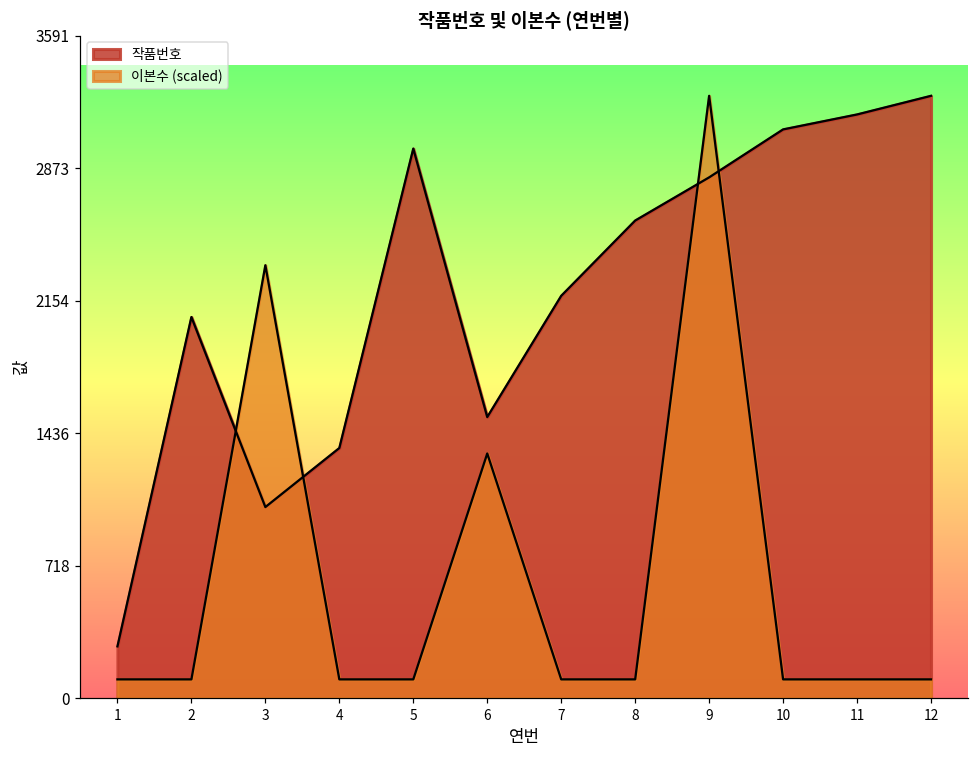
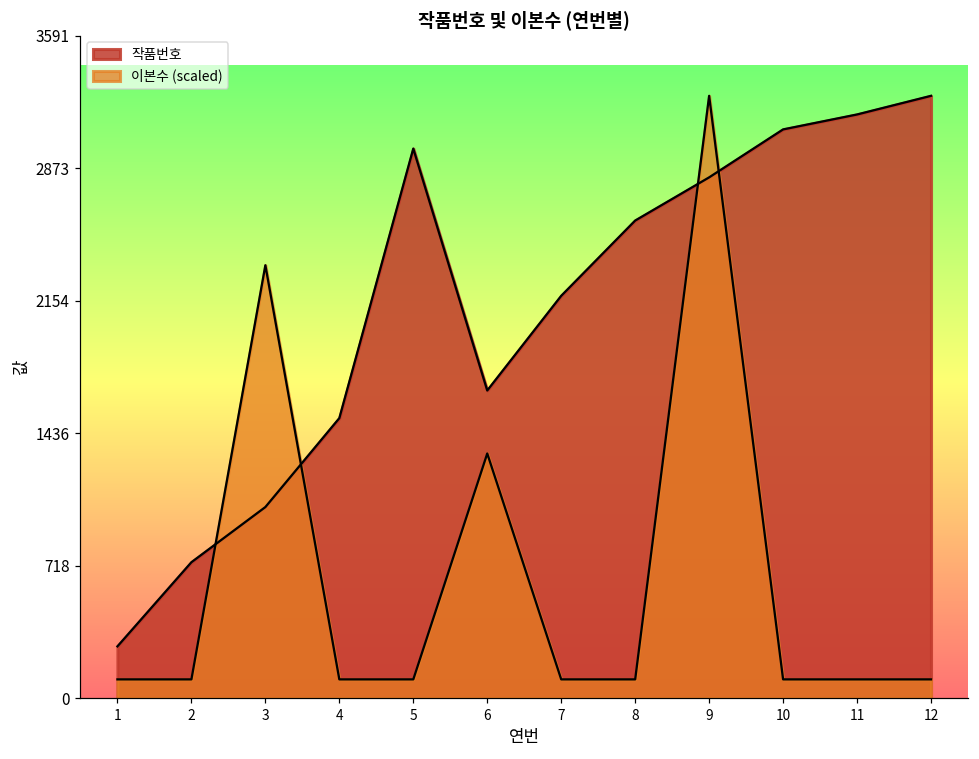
  {
    "작품번호": {
      "1": 280,
-     "2": 2070,
+     "2": 740,
      "3": 1040,
-     "4": 1360,
+     "4": 1520,
      "5": 2980,
-     "6": 1520,
+     "6": 1670,
      "7": 2180,
      "8": 2590,
      "9": 2820,
      "10": 3080,
      "11": 3160,
      "12": 3270
    },
    "이본수 (scaled)": {
      "1": 100,
      "2": 100,
      "3": 2350,
      "4": 100,
      "5": 100,
      "6": 1330,
      "7": 100,
      "8": 100,
      "9": 3270,
      "10": 100,
      "11": 100,
      "12": 100
    }
  }
